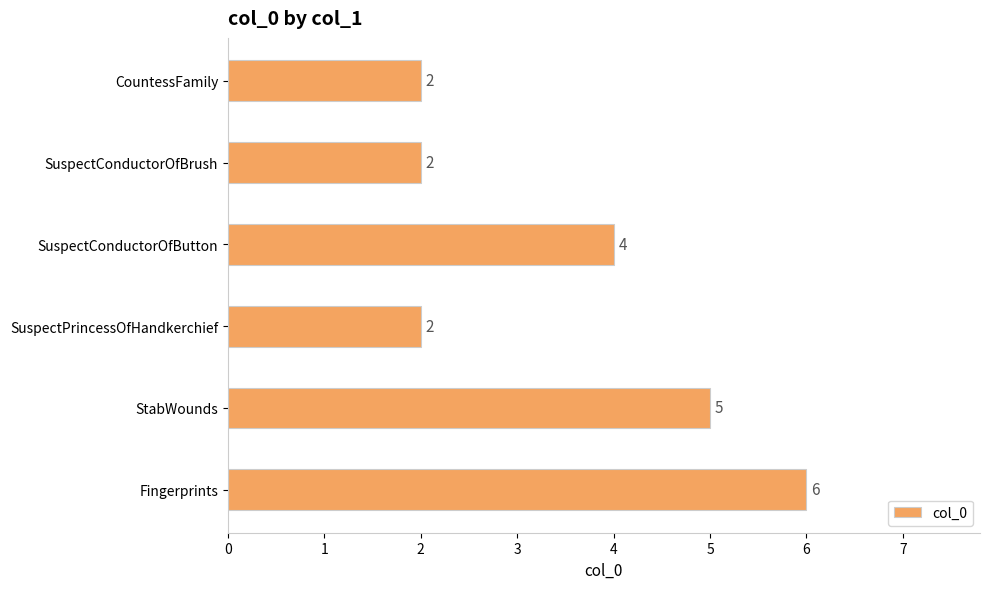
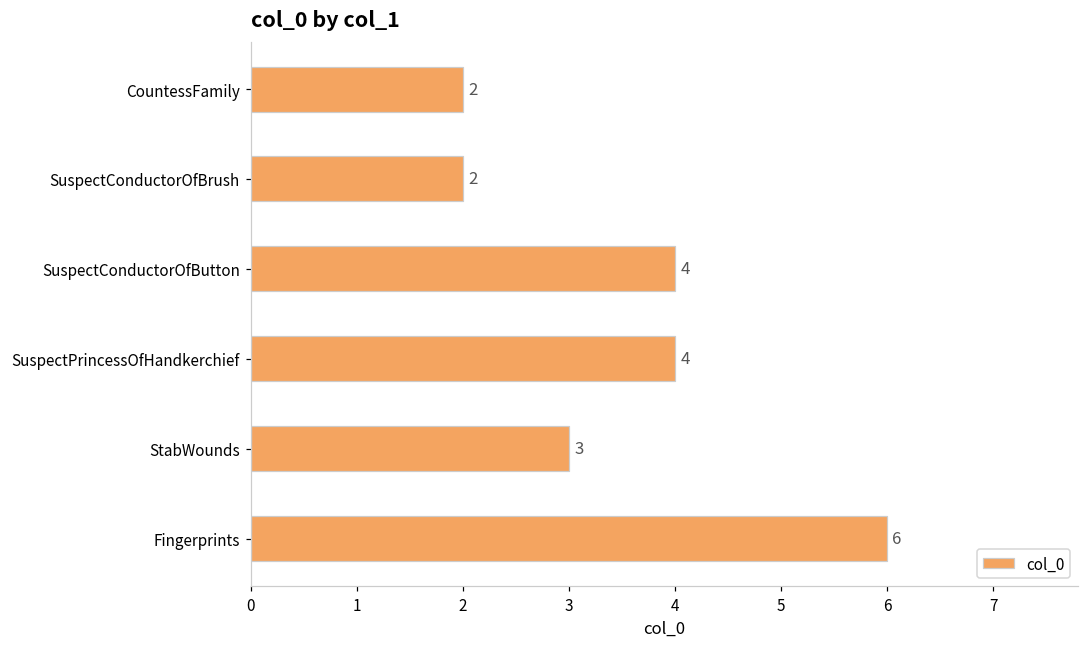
  {
    "CountessFamily": 2,
    "SuspectConductorOfBrush": 2,
    "SuspectConductorOfButton": 4,
-   "SuspectPrincessOfHandkerchief": 2,
-   "StabWounds": 5,
+   "SuspectPrincessOfHandkerchief": 4,
+   "StabWounds": 3,
    "Fingerprints": 6
  }
